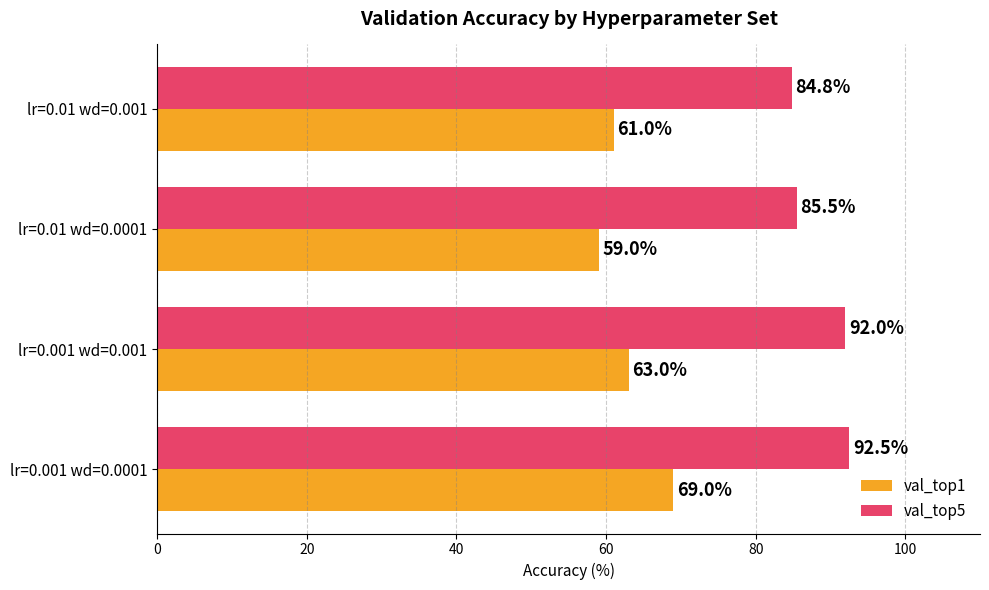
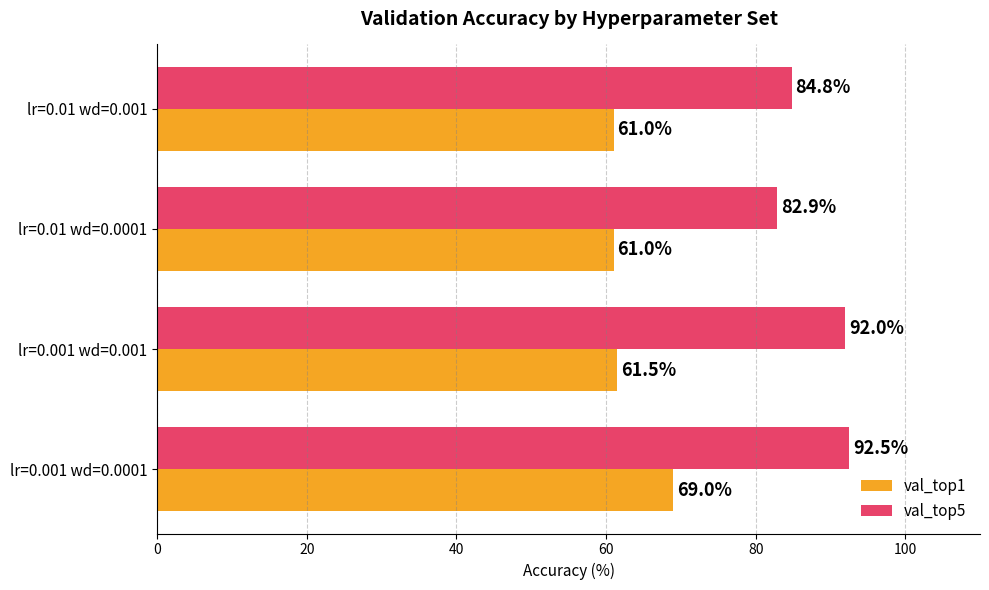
  {
    "val_top1": {
      "lr=0.01 wd=0.001": "61.0%",
-     "lr=0.01 wd=0.0001": "59.0%",
-     "lr=0.001 wd=0.001": "63.0%",
+     "lr=0.01 wd=0.0001": "61.0%",
+     "lr=0.001 wd=0.001": "61.5%",
      "lr=0.001 wd=0.0001": "69.0%"
    },
    "val_top5": {
      "lr=0.01 wd=0.001": "84.8%",
-     "lr=0.01 wd=0.0001": "85.5%",
+     "lr=0.01 wd=0.0001": "82.9%",
      "lr=0.001 wd=0.001": "92.0%",
      "lr=0.001 wd=0.0001": "92.5%"
    }
  }
